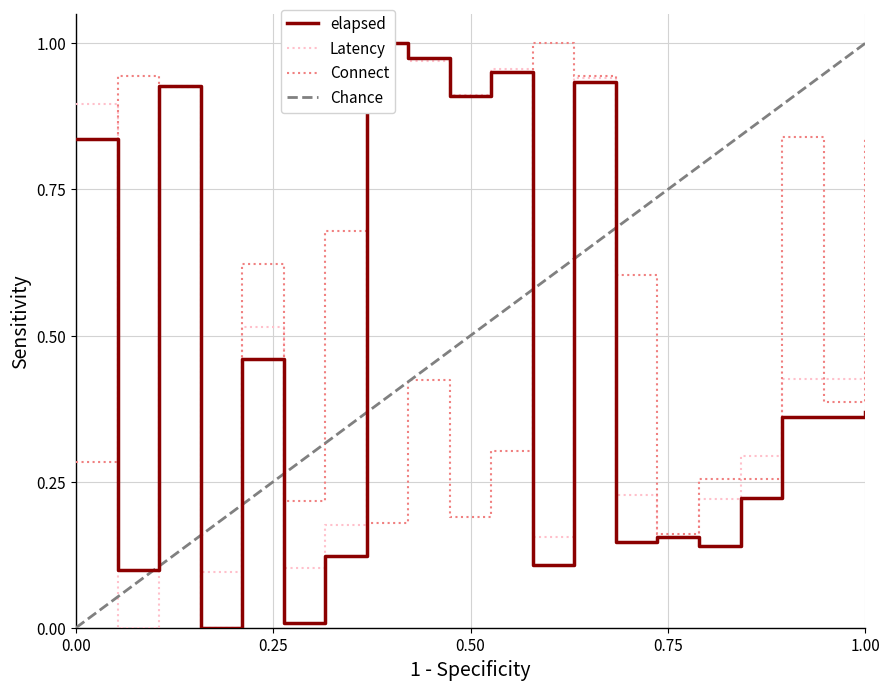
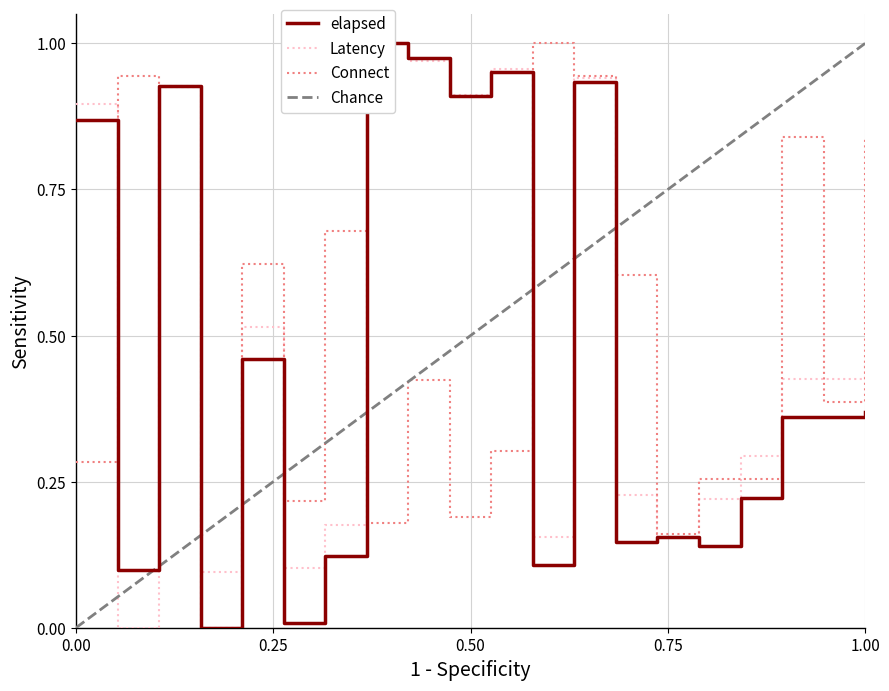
  {
    "elapsed": {
-     "0.00": 0.84,
+     "0.00": 0.87,
      "1.00": 0.37
    },
    "Latency": {
      "0.00": 0.90,
      "1.00": 0.46
    },
    "Connect": {
      "0.00": 0.28,
      "1.00": 0.84
    },
    "Chance": {
      "0.00": 0.00,
      "1.00": 1.00
    }
  }
